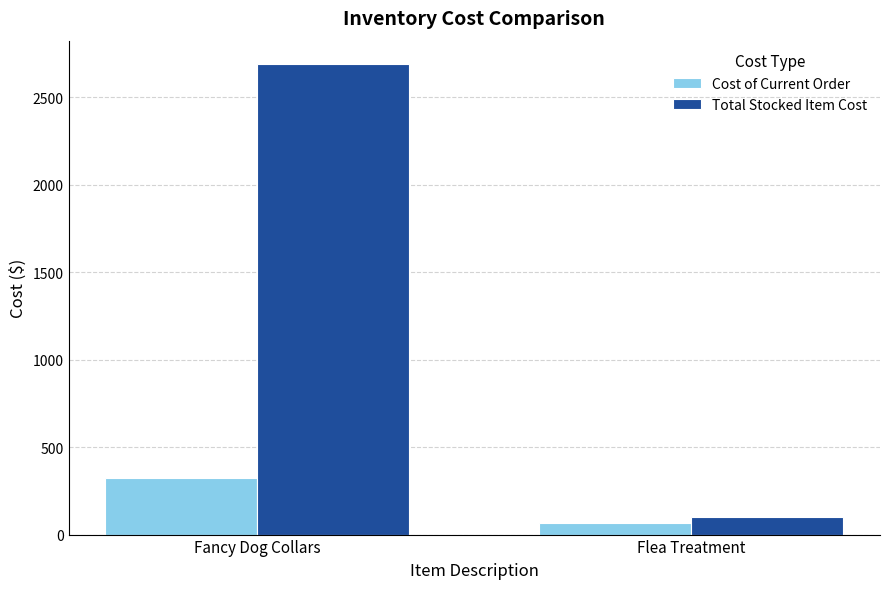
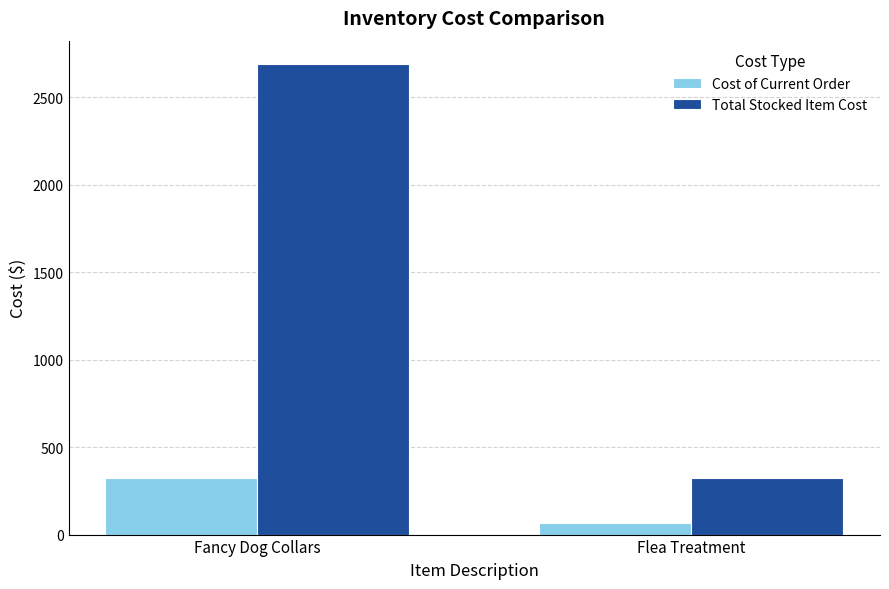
  {
    "Cost of Current Order": {
      "Fancy Dog Collars": 320,
      "Flea Treatment": 70
    },
    "Total Stocked Item Cost": {
      "Fancy Dog Collars": 2690,
-     "Flea Treatment": 100
+     "Flea Treatment": 320
    }
  }
